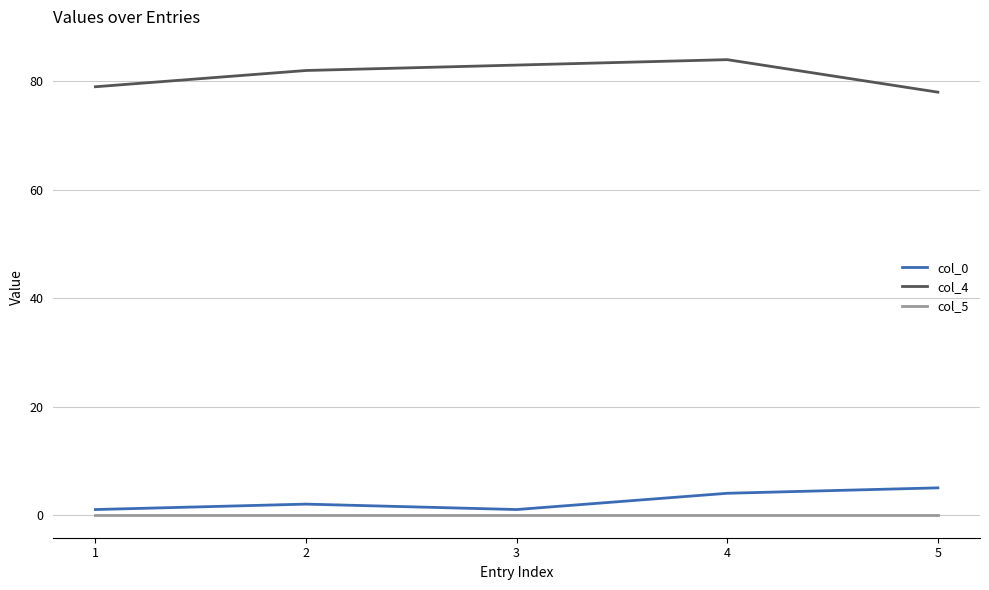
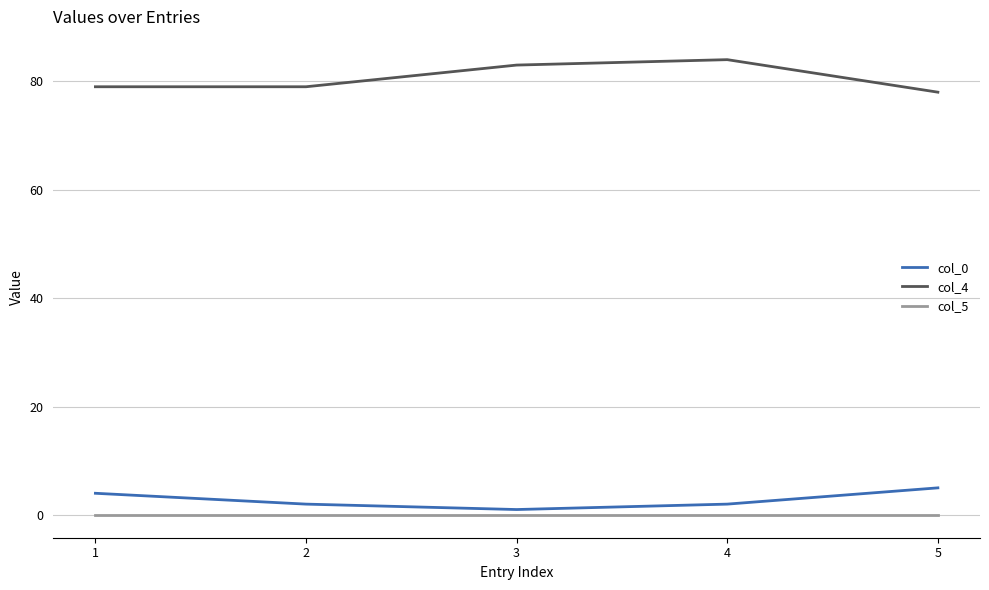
  {
    "col_0": {
-     "1": 1,
+     "1": 4,
      "2": 2,
      "3": 1,
-     "4": 4,
+     "4": 2,
      "5": 5
    },
    "col_4": {
      "1": 79,
-     "2": 82,
+     "2": 79,
      "3": 83,
      "4": 84,
      "5": 78
    },
    "col_5": {
      "1": 0,
      "2": 0,
      "3": 0,
      "4": 0,
      "5": 0
    }
  }
